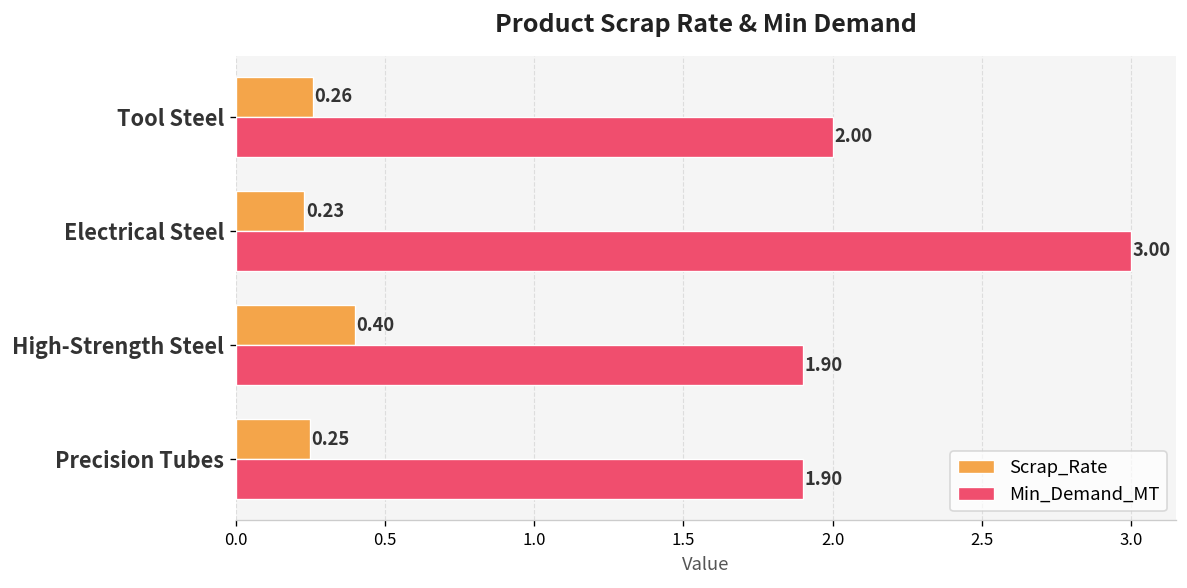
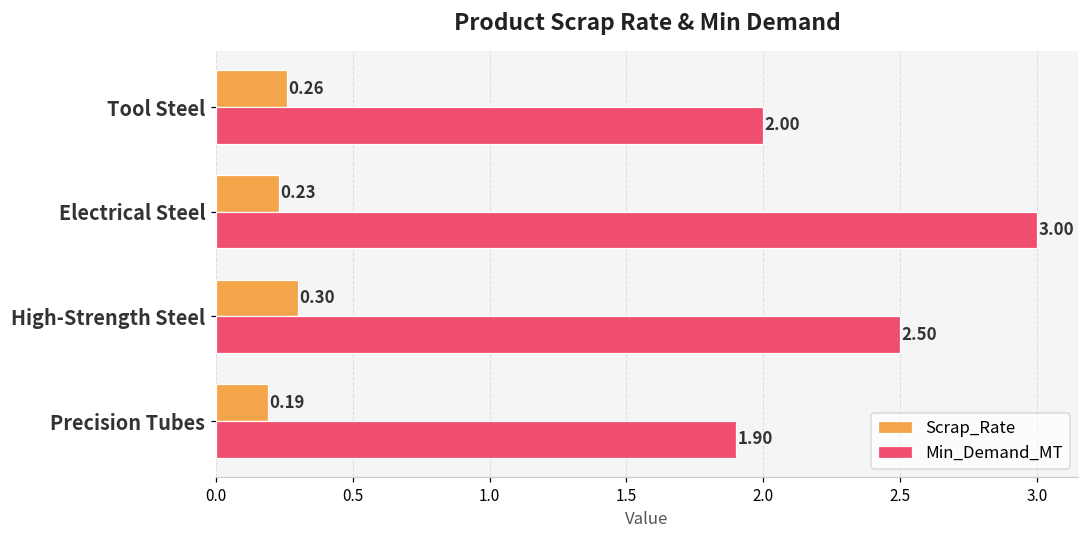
  {
    "Scrap_Rate": {
      "Tool Steel": 0.26,
      "Electrical Steel": 0.23,
-     "High-Strength Steel": 0.40,
-     "Precision Tubes": 0.25
+     "High-Strength Steel": 0.30,
+     "Precision Tubes": 0.19
    },
    "Min_Demand_MT": {
      "Tool Steel": 2.00,
      "Electrical Steel": 3.00,
-     "High-Strength Steel": 1.90,
+     "High-Strength Steel": 2.50,
      "Precision Tubes": 1.90
    }
  }
